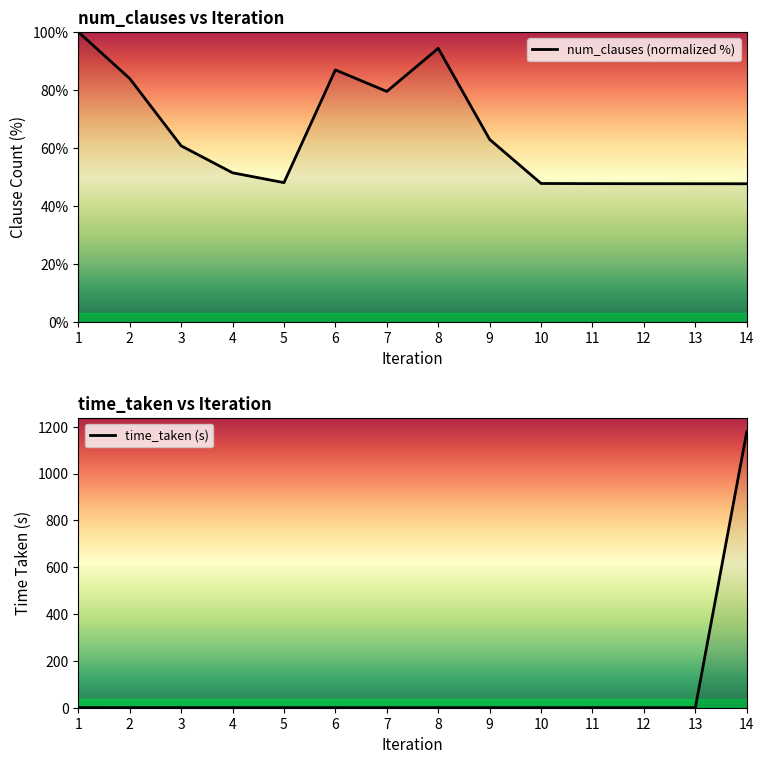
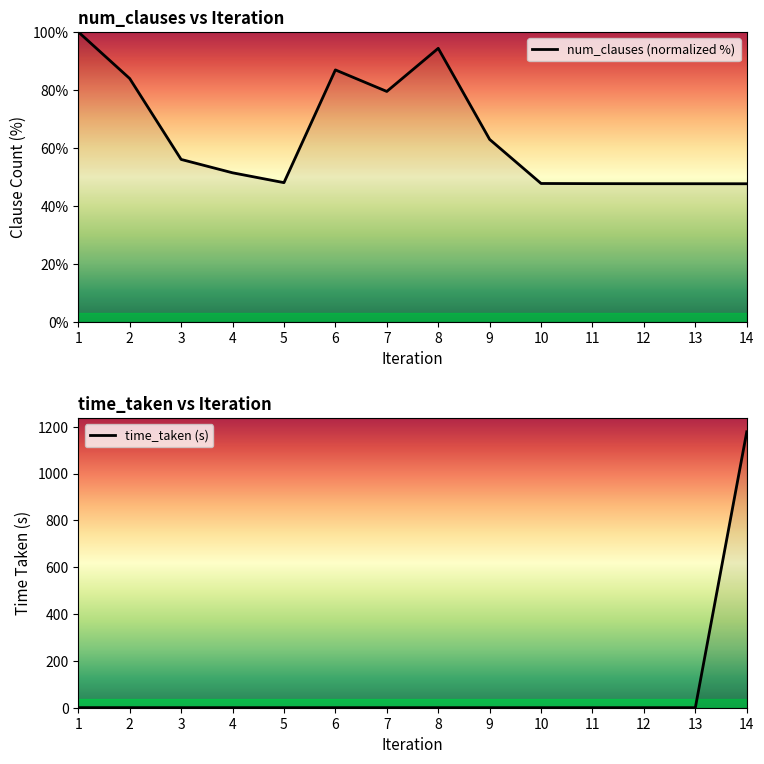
  {
    "num_clauses vs Iteration": {
      "1": "100%",
      "2": "84%",
-     "3": "61%",
+     "3": "56%",
      "4": "51%",
      "5": "48%",
      "6": "87%",
      "7": "79%",
      "8": "94%",
      "9": "63%",
      "10": "48%",
      "11": "48%",
      "12": "48%",
      "13": "48%",
      "14": "48%"
    },
    "time_taken vs Iteration": {
      "14": "1180"
    }
  }
